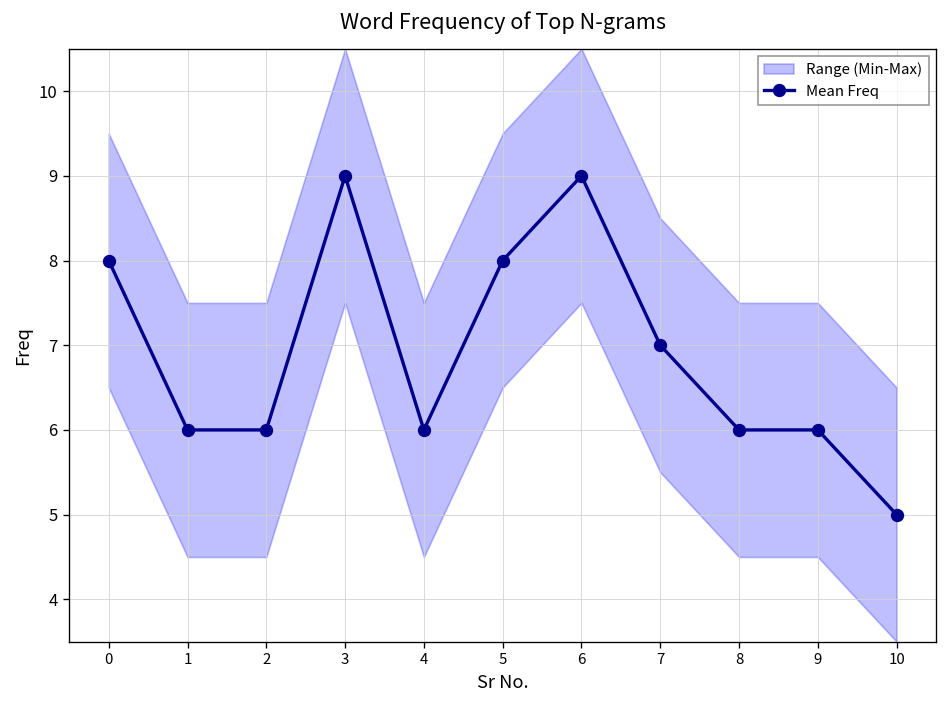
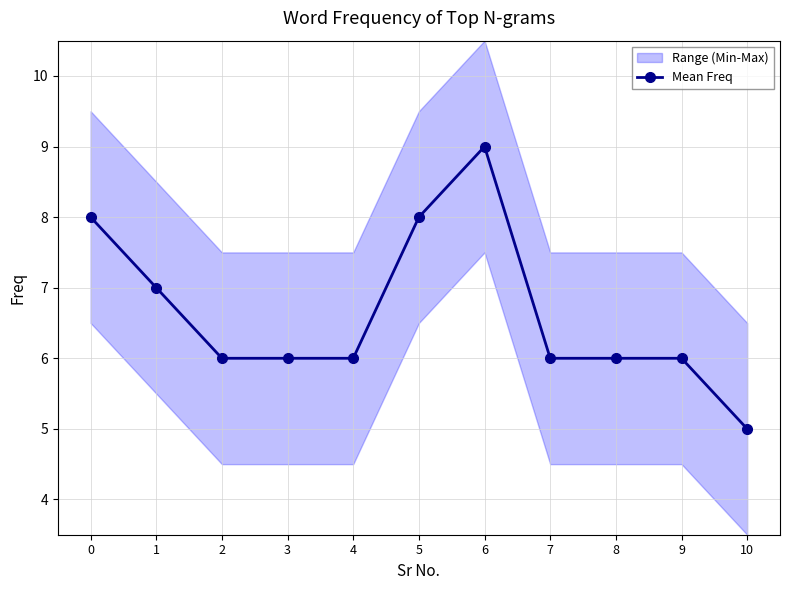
  {
    "Mean Freq": {
      "0": 8,
-     "1": 6,
+     "1": 7,
      "2": 6,
-     "3": 9,
+     "3": 6,
      "4": 6,
      "5": 8,
      "6": 9,
-     "7": 7,
+     "7": 6,
      "8": 6,
      "9": 6,
      "10": 5
    }
  }
